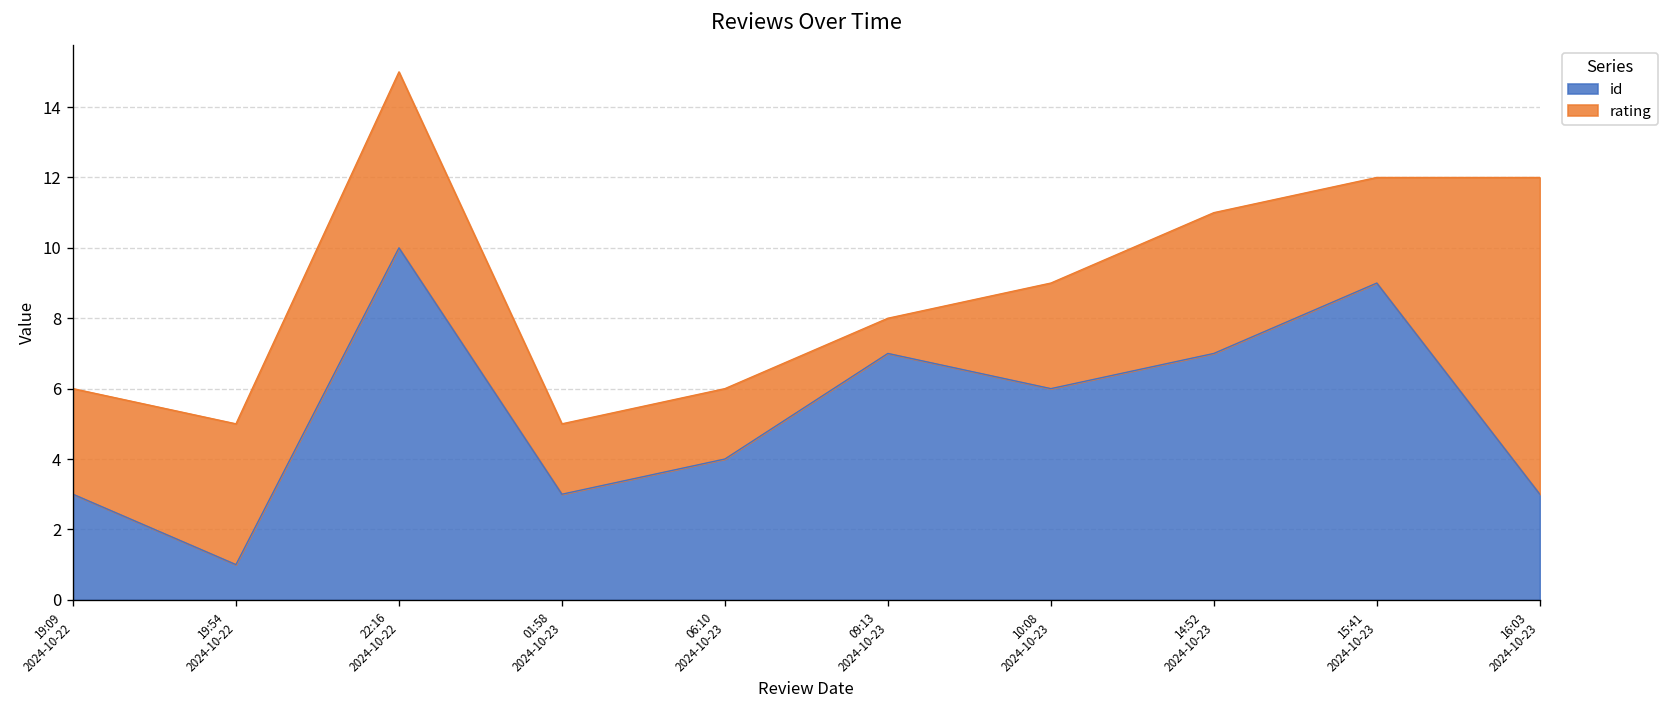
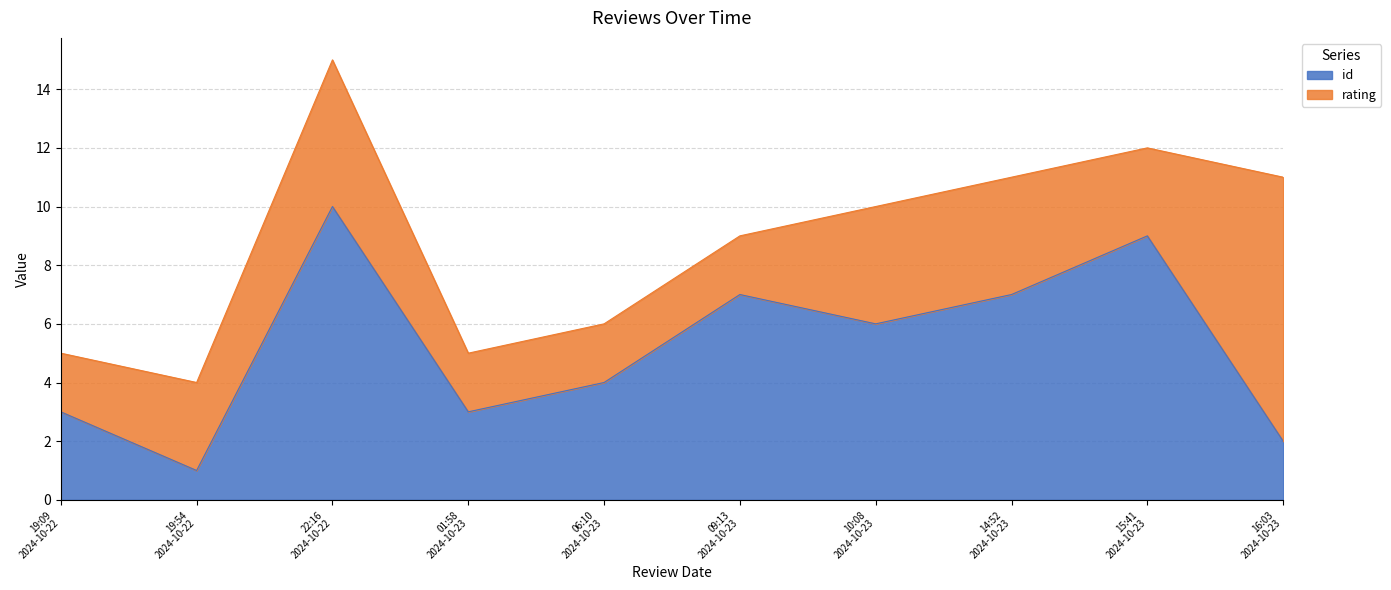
  {
    "id": {
      "19:09 2024-10-22": 3,
      "19:54 2024-10-22": 1,
      "22:16 2024-10-22": 10,
      "01:58 2024-10-23": 3,
      "06:10 2024-10-23": 4,
      "09:13 2024-10-23": 7,
      "10:08 2024-10-23": 6,
      "14:52 2024-10-23": 7,
      "15:41 2024-10-23": 9,
-     "16:03 2024-10-23": 3
+     "16:03 2024-10-23": 2
    },
    "rating": {
-     "19:09 2024-10-22": 3,
-     "19:54 2024-10-22": 4,
+     "19:09 2024-10-22": 2,
+     "19:54 2024-10-22": 3,
      "22:16 2024-10-22": 5,
      "01:58 2024-10-23": 2,
      "06:10 2024-10-23": 2,
-     "09:13 2024-10-23": 1,
-     "10:08 2024-10-23": 3,
+     "09:13 2024-10-23": 2,
+     "10:08 2024-10-23": 4,
      "14:52 2024-10-23": 4,
      "15:41 2024-10-23": 3,
      "16:03 2024-10-23": 9
    }
  }
